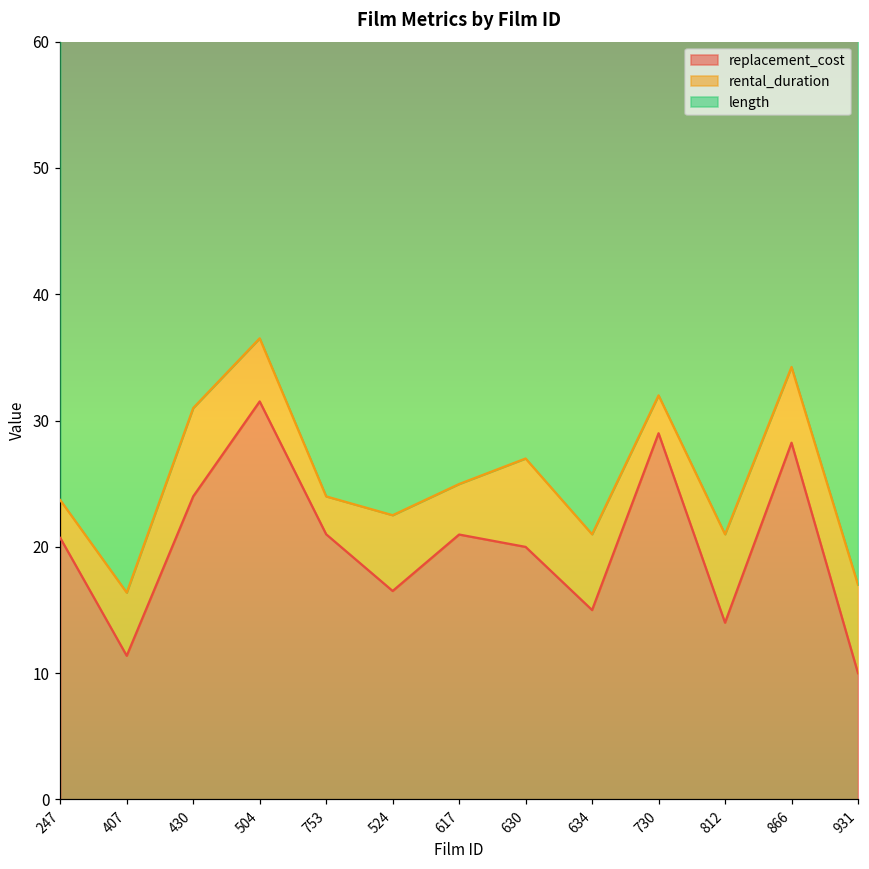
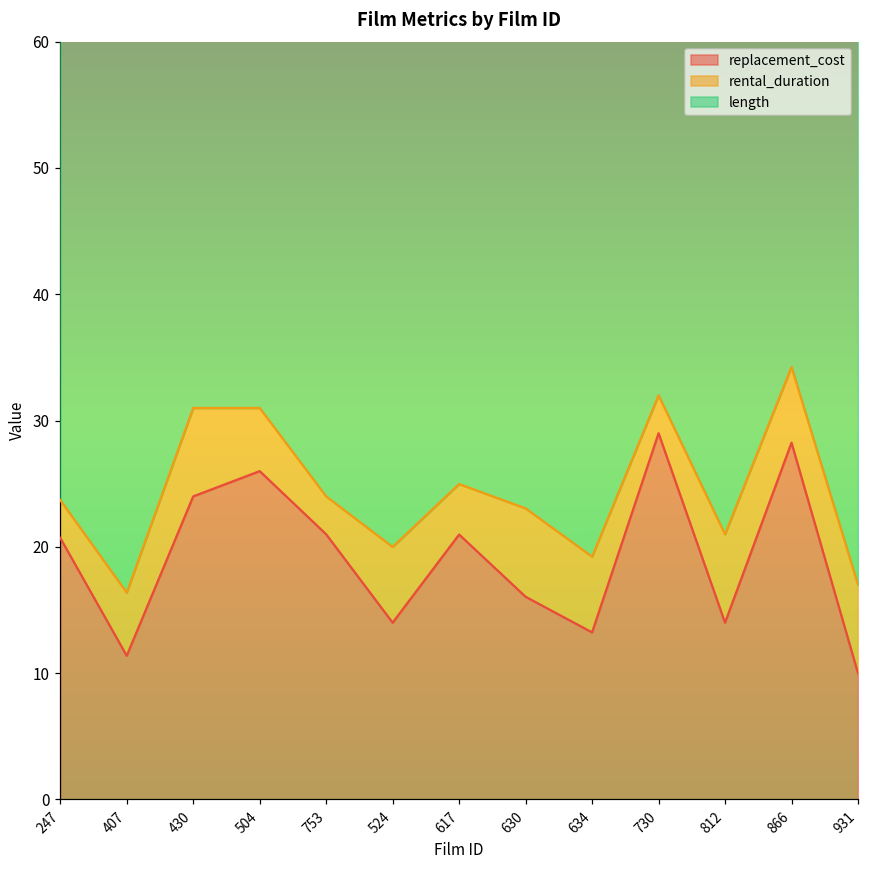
  {
    "replacement_cost": {
      "247": 20.7,
      "407": 11.4,
      "430": 24.0,
-     "504": 31.5,
+     "504": 26.0,
      "753": 21.0,
-     "524": 16.5,
+     "524": 14.0,
      "617": 21.0,
-     "630": 20.0,
-     "634": 15.0,
+     "630": 16.0,
+     "634": 13.2,
      "730": 29.0,
      "812": 14.0,
      "866": 28.2,
      "931": 10.0
    },
    "rental_duration": {
      "247": 3.0,
      "407": 5.0,
      "430": 7.0,
      "504": 5.0,
      "753": 3.0,
      "524": 6.0,
      "617": 4.0,
      "630": 7.0,
      "634": 6.0,
      "730": 3.0,
      "812": 7.0,
      "866": 6.0,
      "931": 7.0
    }
  }
